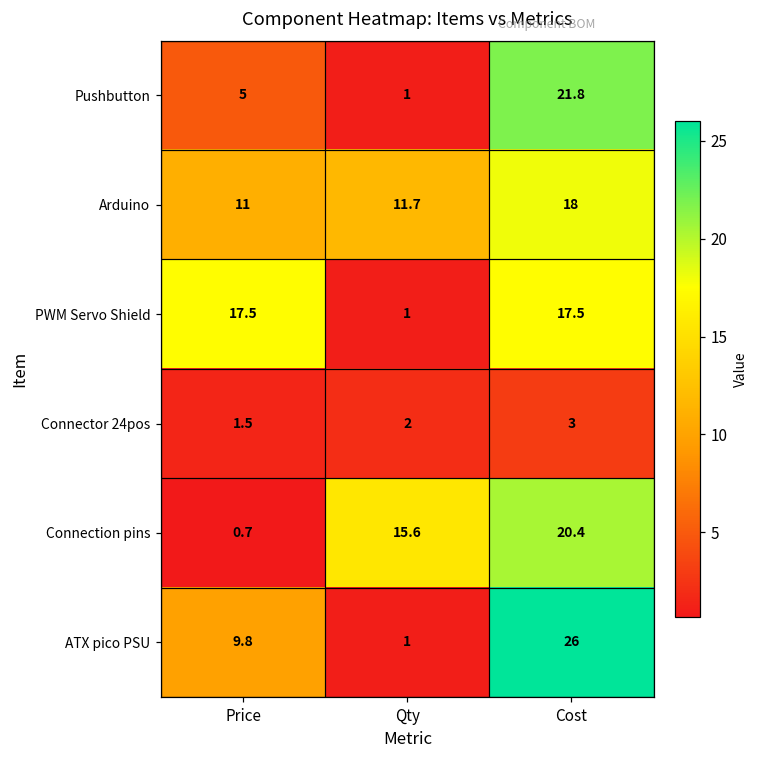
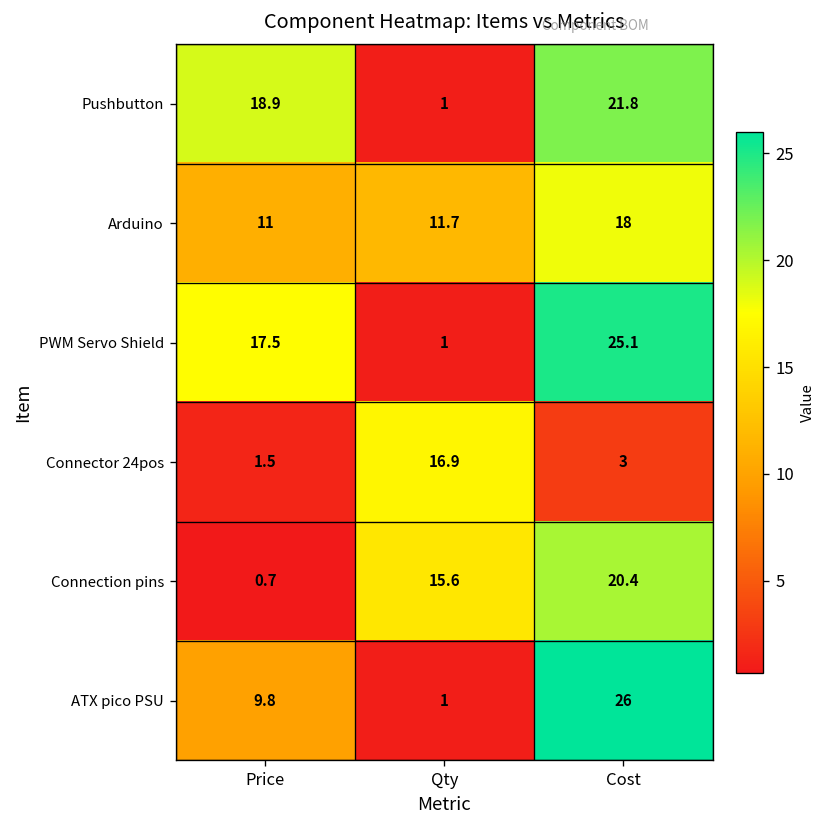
  {
    "Pushbutton": {
-     "Price": 5,
+     "Price": 18.9,
      "Qty": 1,
      "Cost": 21.8
    },
    "Arduino": {
      "Price": 11,
      "Qty": 11.7,
      "Cost": 18
    },
    "PWM Servo Shield": {
      "Price": 17.5,
      "Qty": 1,
-     "Cost": 17.5
+     "Cost": 25.1
    },
    "Connector 24pos": {
      "Price": 1.5,
-     "Qty": 2,
+     "Qty": 16.9,
      "Cost": 3
    },
    "Connection pins": {
      "Price": 0.7,
      "Qty": 15.6,
      "Cost": 20.4
    },
    "ATX pico PSU": {
      "Price": 9.8,
      "Qty": 1,
      "Cost": 26
    }
  }
